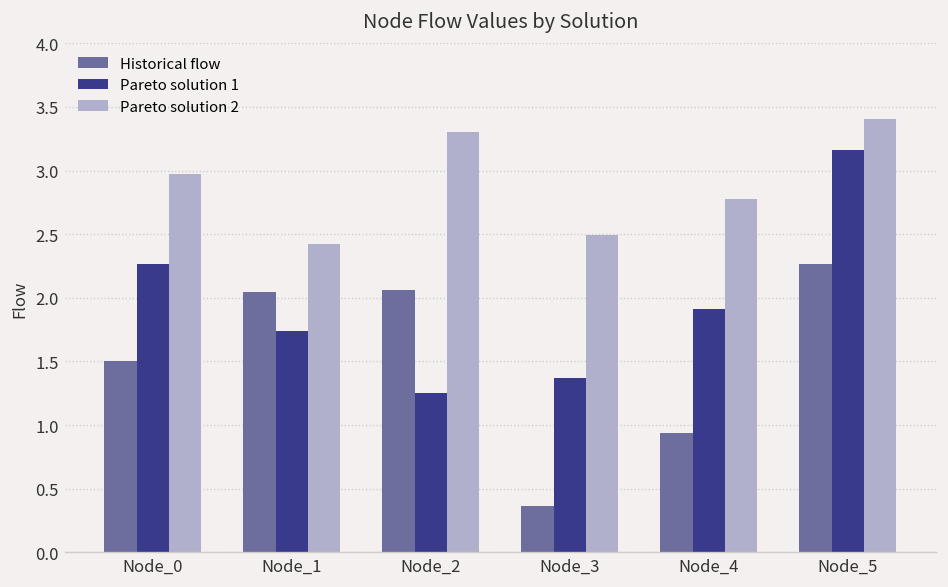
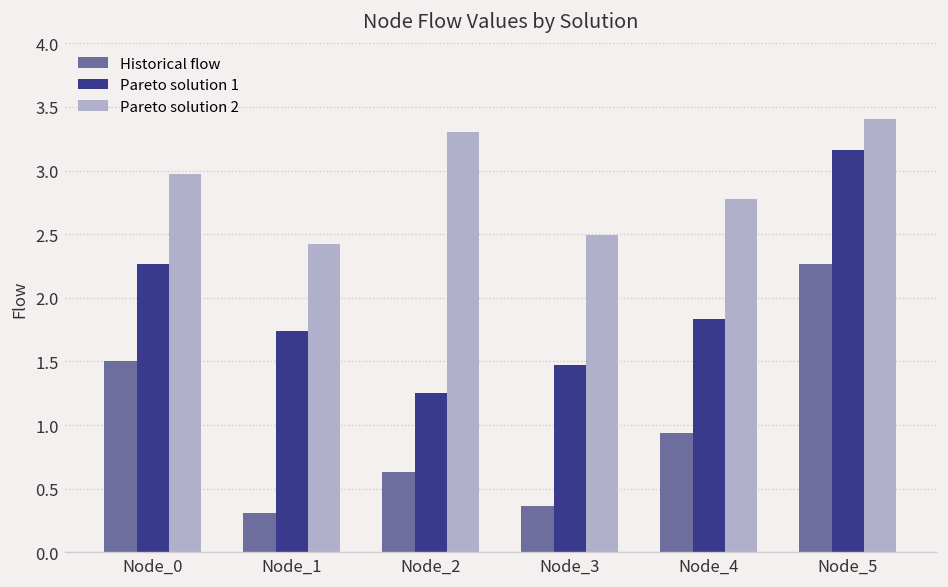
  {
    "Historical flow": {
      "Node_0": 1.51,
-     "Node_1": 2.05,
-     "Node_2": 2.06,
+     "Node_1": 0.31,
+     "Node_2": 0.63,
      "Node_3": 0.36,
      "Node_4": 0.93,
      "Node_5": 2.27
    },
    "Pareto solution 1": {
      "Node_0": 2.26,
      "Node_1": 1.74,
      "Node_2": 1.25,
-     "Node_3": 1.37,
-     "Node_4": 1.91,
+     "Node_3": 1.48,
+     "Node_4": 1.83,
      "Node_5": 3.16
    },
    "Pareto solution 2": {
      "Node_0": 2.97,
      "Node_1": 2.42,
      "Node_2": 3.30,
      "Node_3": 2.50,
      "Node_4": 2.77,
      "Node_5": 3.40
    }
  }
